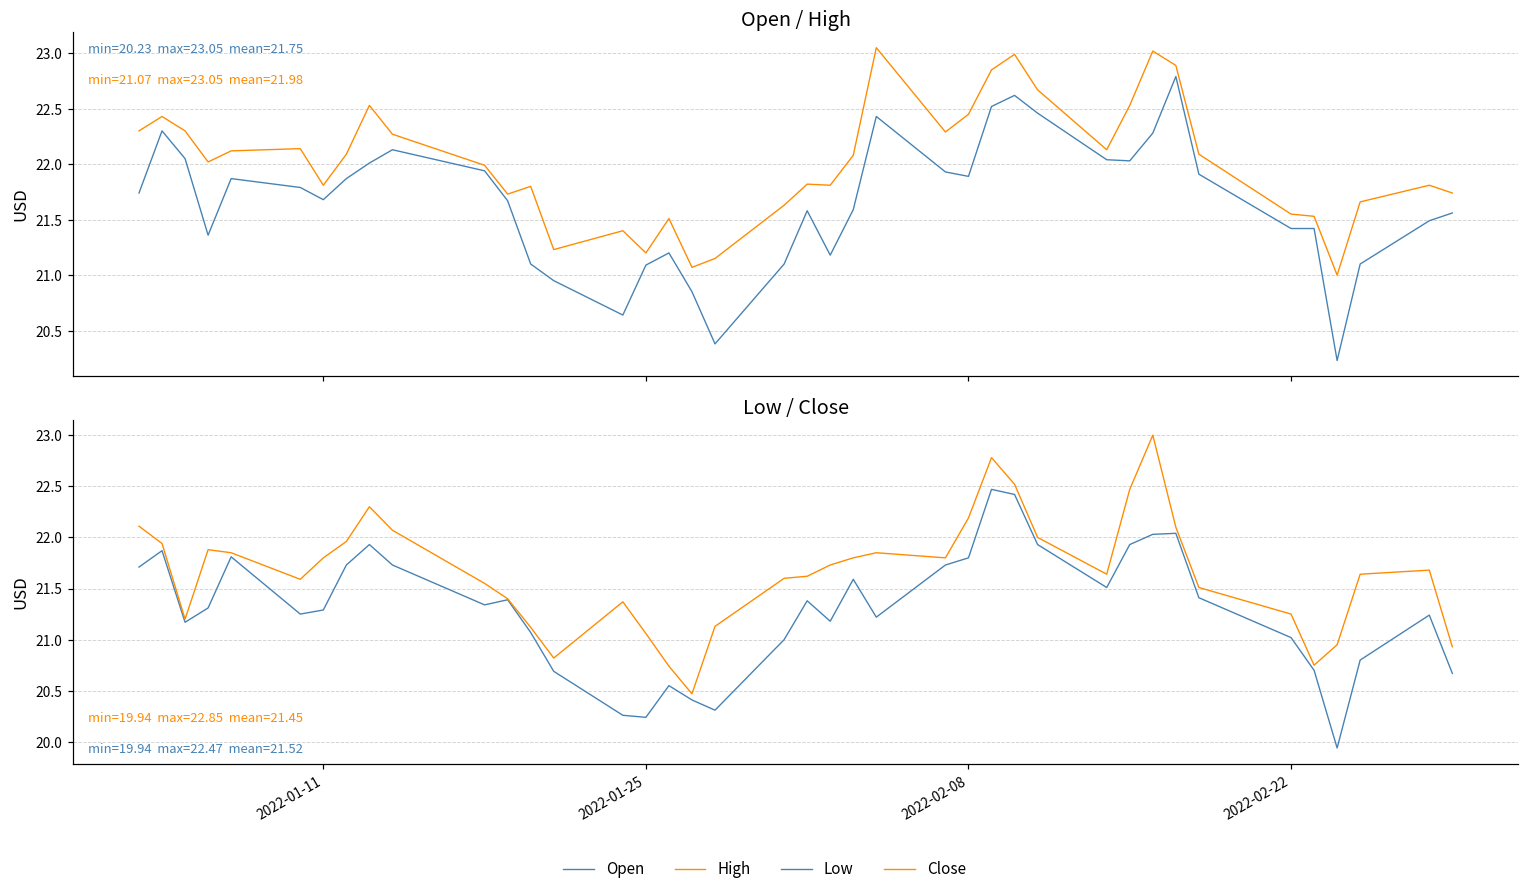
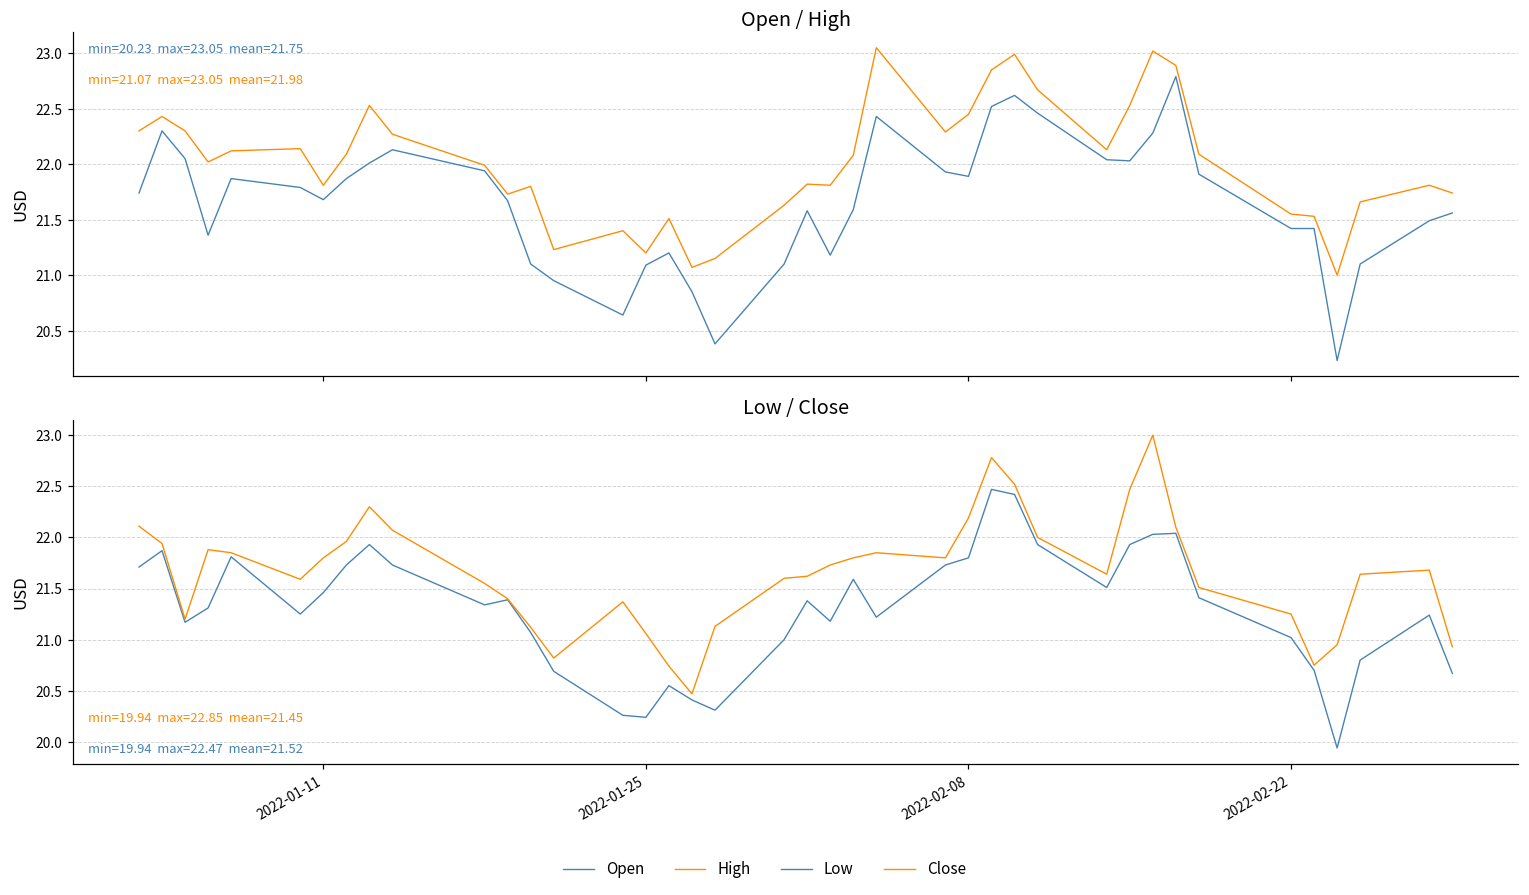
  {
    "Low / Close": {
      "Low": {
-       "2022-01-11": 21.3,
+       "2022-01-11": 21.5,
        "2022-01-25": 20.2,
        "2022-02-08": 21.8,
        "2022-02-22": 21.0
      },
      "Close": {
        "2022-01-11": 21.8,
        "2022-01-25": 21.1,
        "2022-02-08": 22.2,
        "2022-02-22": 21.3
      }
    }
  }
